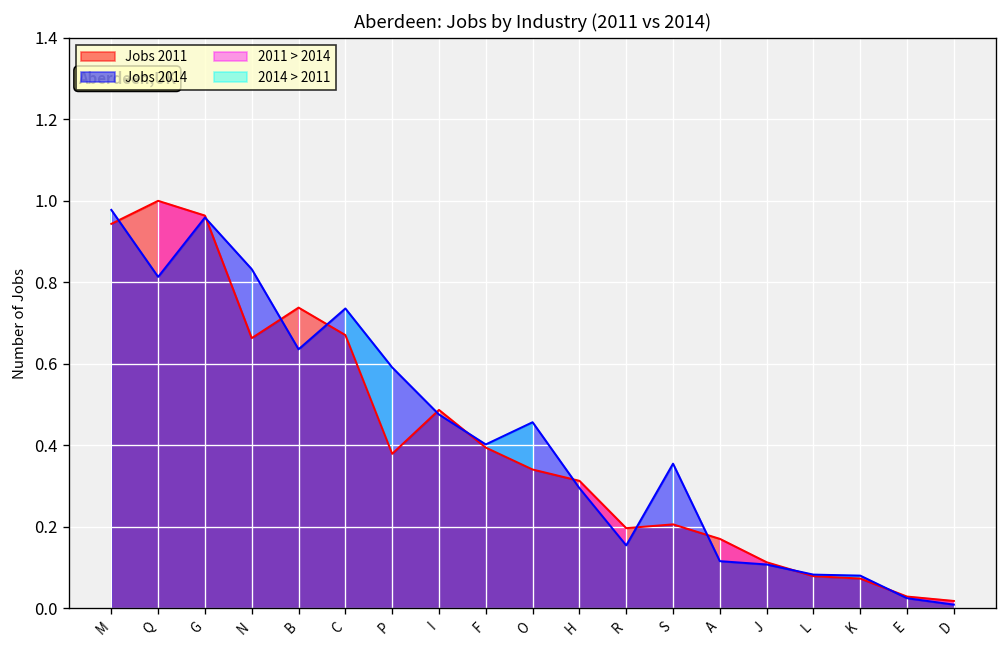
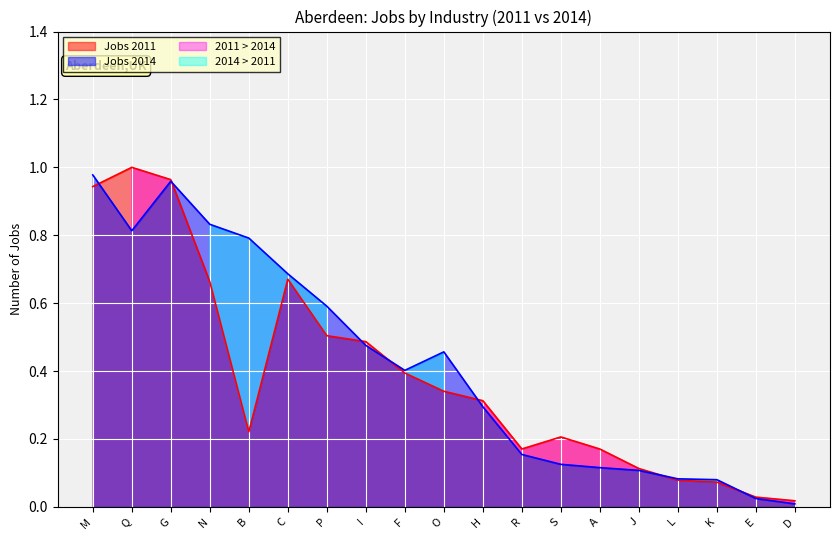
  {
    "Jobs 2011": {
      "M": 0.94,
      "Q": 1.00,
      "N": 0.66,
-     "B": 0.74,
+     "B": 0.22,
      "C": 0.67,
-     "P": 0.38,
+     "P": 0.50,
      "I": 0.49,
      "F": 0.39,
      "O": 0.34,
      "H": 0.31,
-     "R": 0.20,
+     "R": 0.17,
      "S": 0.21,
      "A": 0.17,
      "D": 0.02
    },
    "Jobs 2014": {
      "M": 0.98,
      "Q": 0.81,
      "N": 0.83,
-     "B": 0.64,
-     "C": 0.74,
+     "B": 0.79,
+     "C": 0.69,
      "P": 0.59,
      "I": 0.48,
      "F": 0.40,
      "O": 0.46,
      "H": 0.29,
      "R": 0.15,
-     "S": 0.35,
+     "S": 0.13,
      "A": 0.12,
      "D": 0.01
    }
  }
